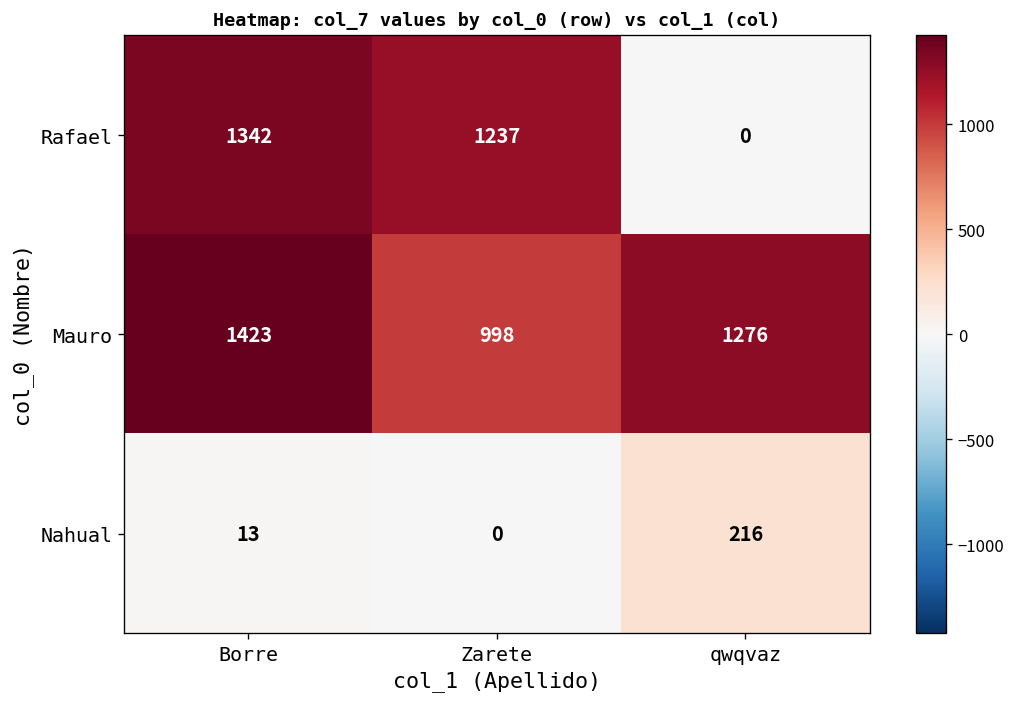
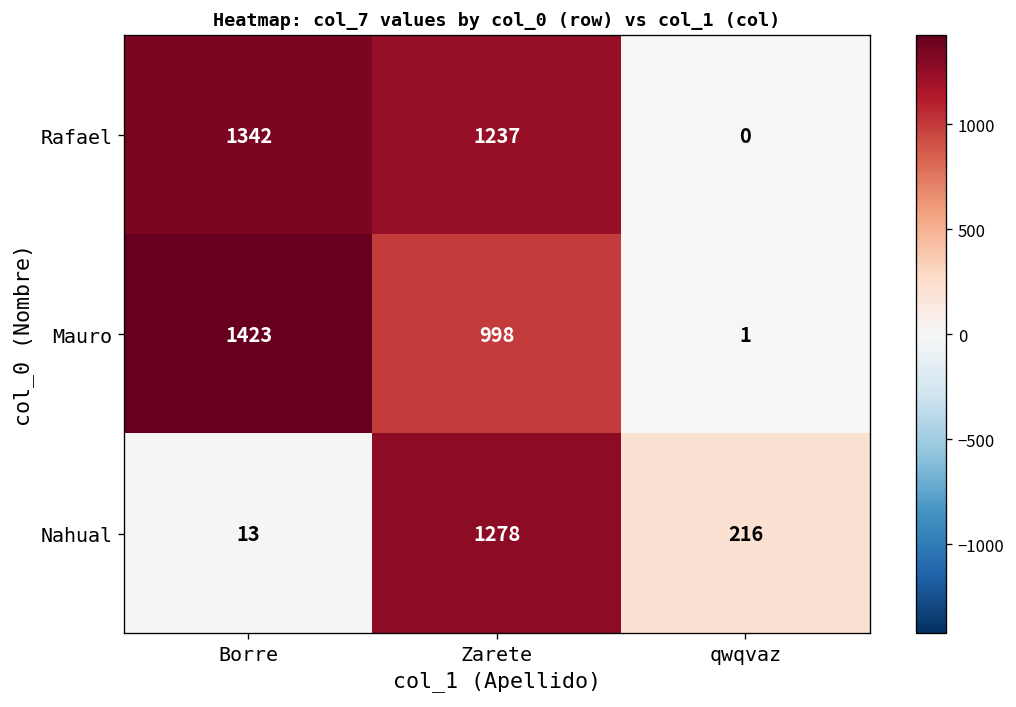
  {
    "Rafael": {
      "Borre": 1342,
      "Zarete": 1237,
      "qwqvaz": 0
    },
    "Mauro": {
      "Borre": 1423,
      "Zarete": 998,
-     "qwqvaz": 1276
+     "qwqvaz": 1
    },
    "Nahual": {
      "Borre": 13,
-     "Zarete": 0,
+     "Zarete": 1278,
      "qwqvaz": 216
    }
  }
